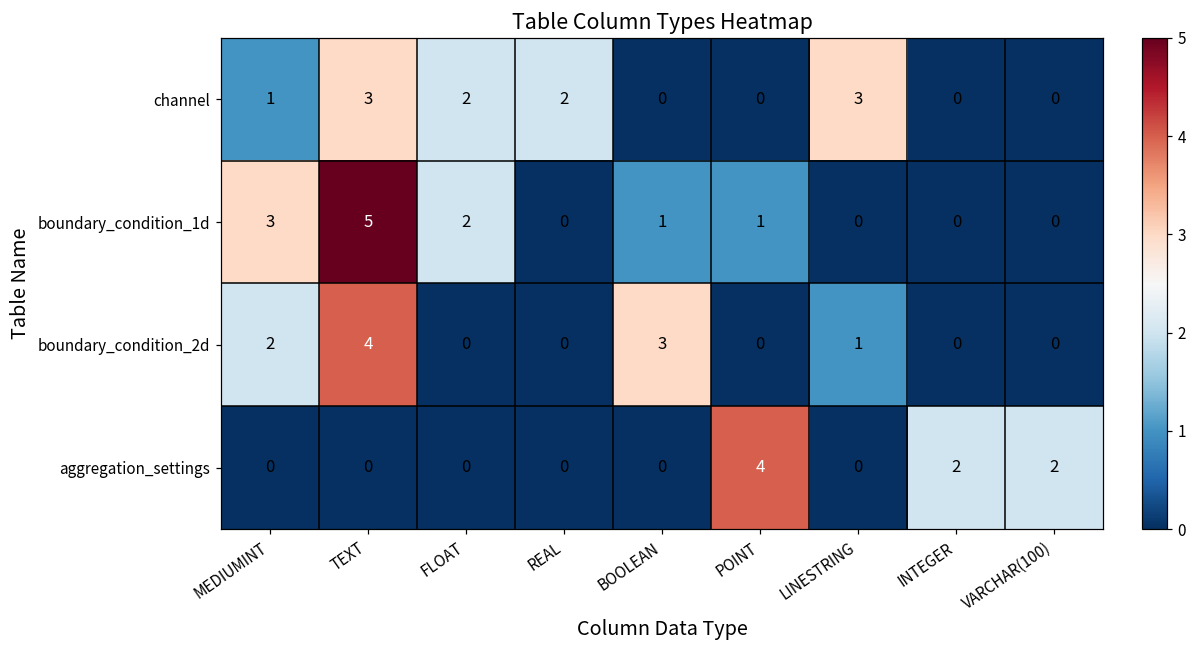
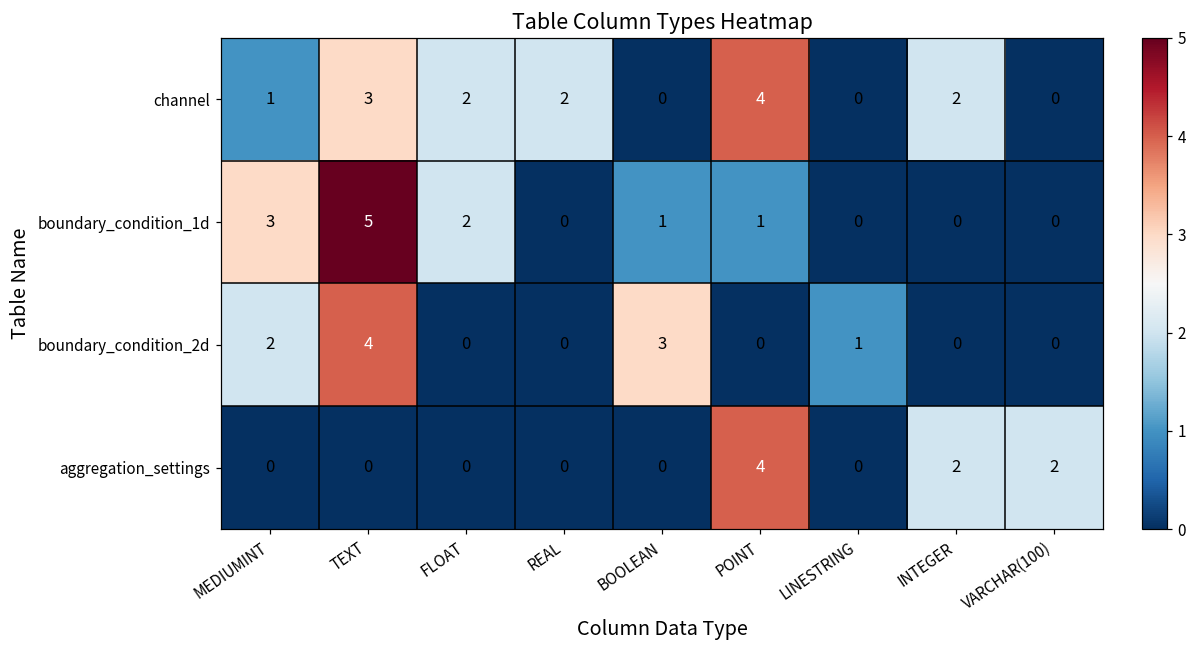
  {
    "channel": {
      "MEDIUMINT": 1,
      "TEXT": 3,
      "FLOAT": 2,
      "REAL": 2,
      "BOOLEAN": 0,
-     "POINT": 0,
-     "LINESTRING": 3,
-     "INTEGER": 0,
+     "POINT": 4,
+     "LINESTRING": 0,
+     "INTEGER": 2,
      "VARCHAR(100)": 0
    },
    "boundary_condition_1d": {
      "MEDIUMINT": 3,
      "TEXT": 5,
      "FLOAT": 2,
      "REAL": 0,
      "BOOLEAN": 1,
      "POINT": 1,
      "LINESTRING": 0,
      "INTEGER": 0,
      "VARCHAR(100)": 0
    },
    "boundary_condition_2d": {
      "MEDIUMINT": 2,
      "TEXT": 4,
      "FLOAT": 0,
      "REAL": 0,
      "BOOLEAN": 3,
      "POINT": 0,
      "LINESTRING": 1,
      "INTEGER": 0,
      "VARCHAR(100)": 0
    },
    "aggregation_settings": {
      "MEDIUMINT": 0,
      "TEXT": 0,
      "FLOAT": 0,
      "REAL": 0,
      "BOOLEAN": 0,
      "POINT": 4,
      "LINESTRING": 0,
      "INTEGER": 2,
      "VARCHAR(100)": 2
    }
  }
